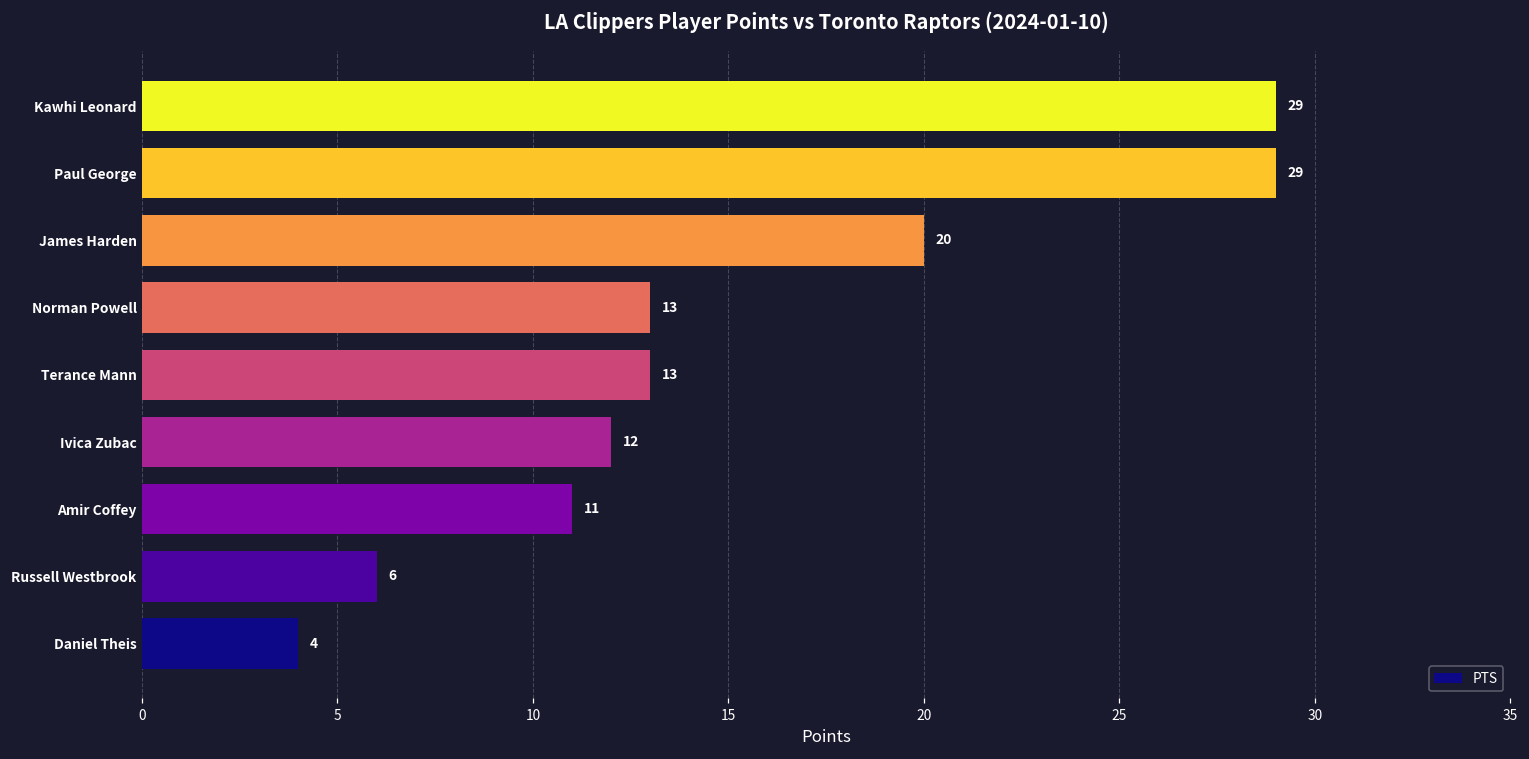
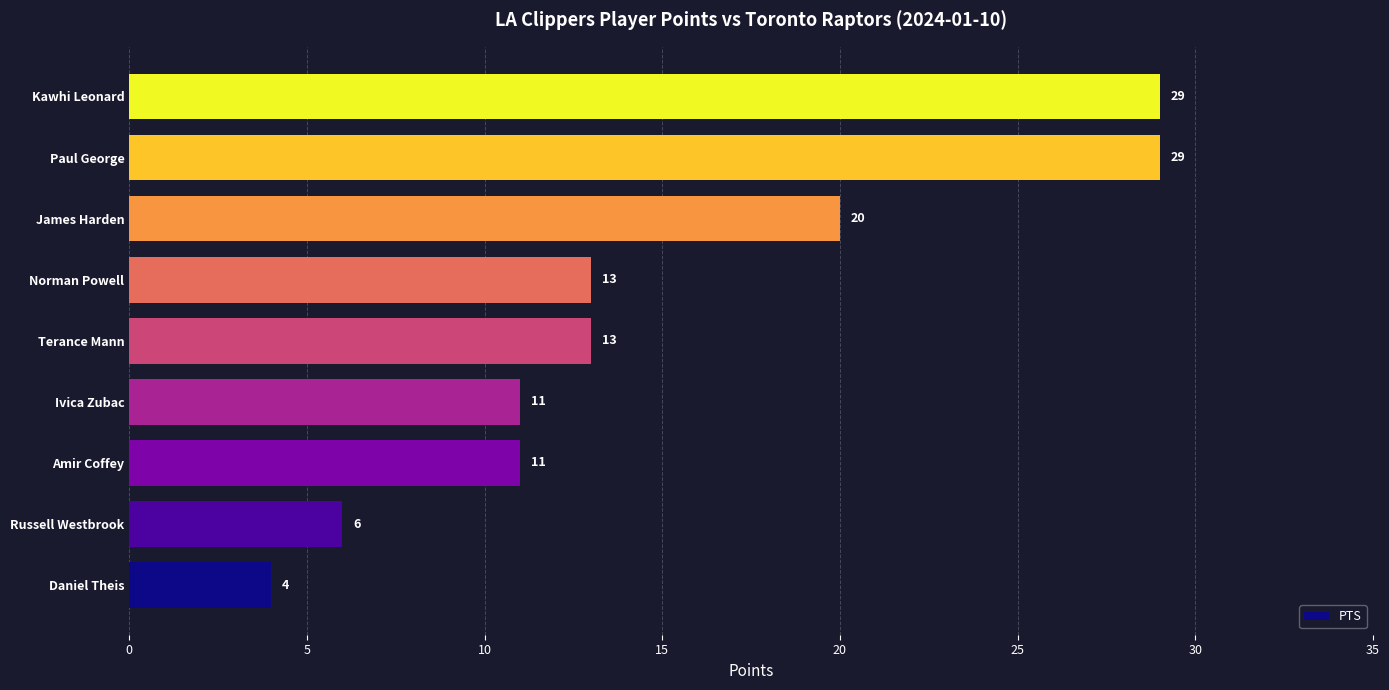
  {
    "Kawhi Leonard": 29,
    "Paul George": 29,
    "James Harden": 20,
    "Norman Powell": 13,
    "Terance Mann": 13,
-   "Ivica Zubac": 12,
+   "Ivica Zubac": 11,
    "Amir Coffey": 11,
    "Russell Westbrook": 6,
    "Daniel Theis": 4
  }
